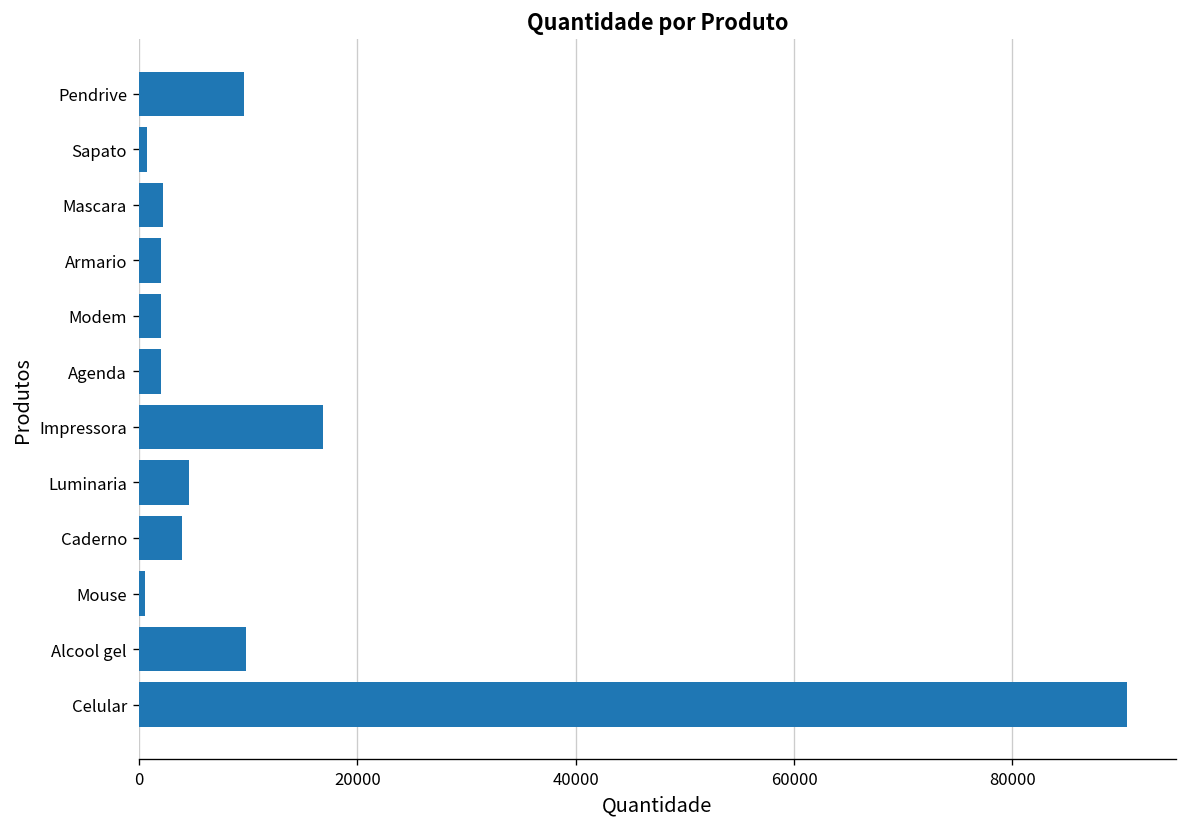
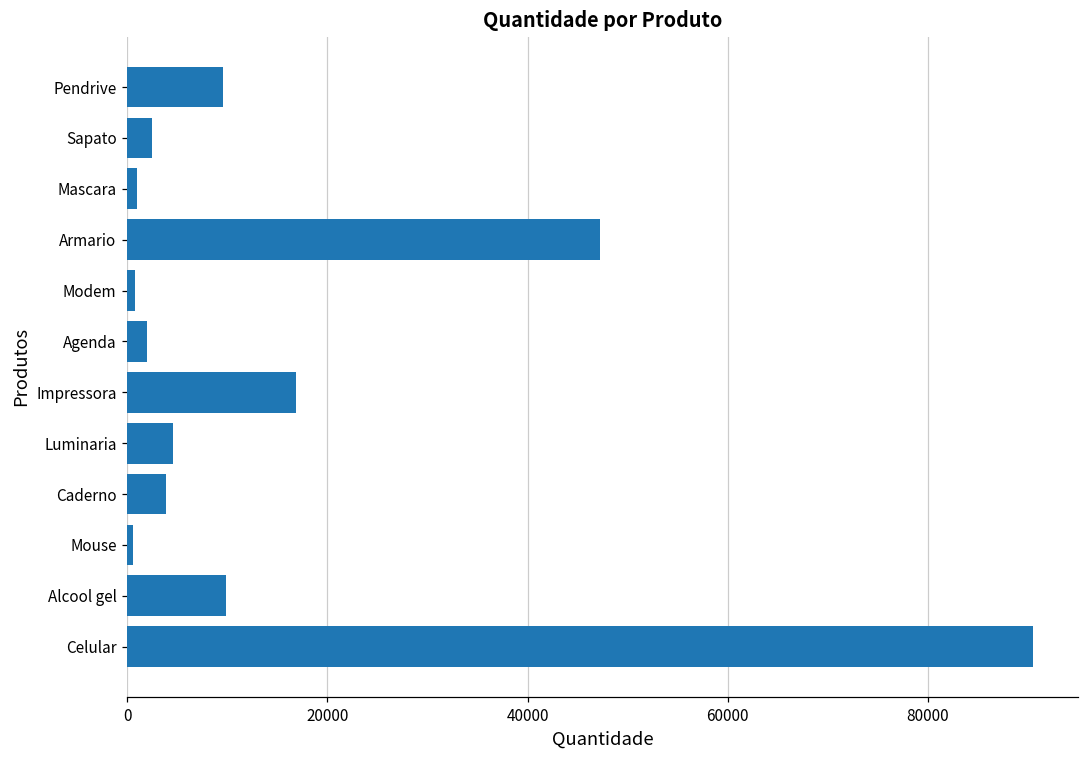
  {
    "Pendrive": 10000,
-   "Sapato": 1000,
-   "Mascara": 2000,
-   "Armario": 2000,
-   "Modem": 2000,
+   "Sapato": 2000,
+   "Mascara": 1000,
+   "Armario": 47000,
+   "Modem": 1000,
    "Agenda": 2000,
    "Impressora": 17000,
    "Luminaria": 5000,
    "Caderno": 4000,
    "Mouse": 1000,
    "Alcool gel": 10000,
    "Celular": 90000
  }
